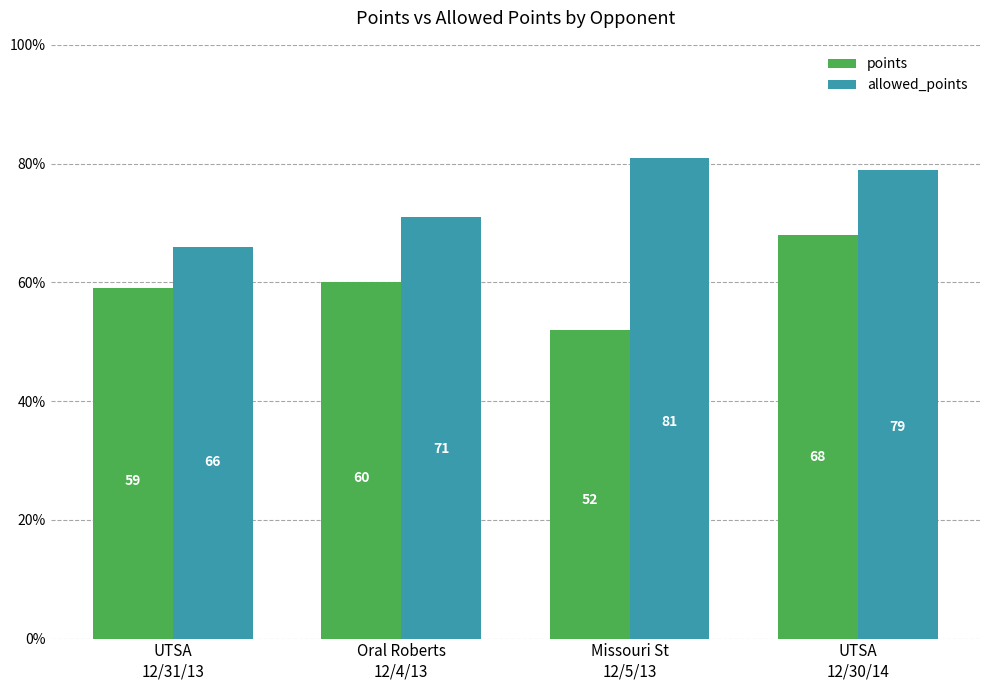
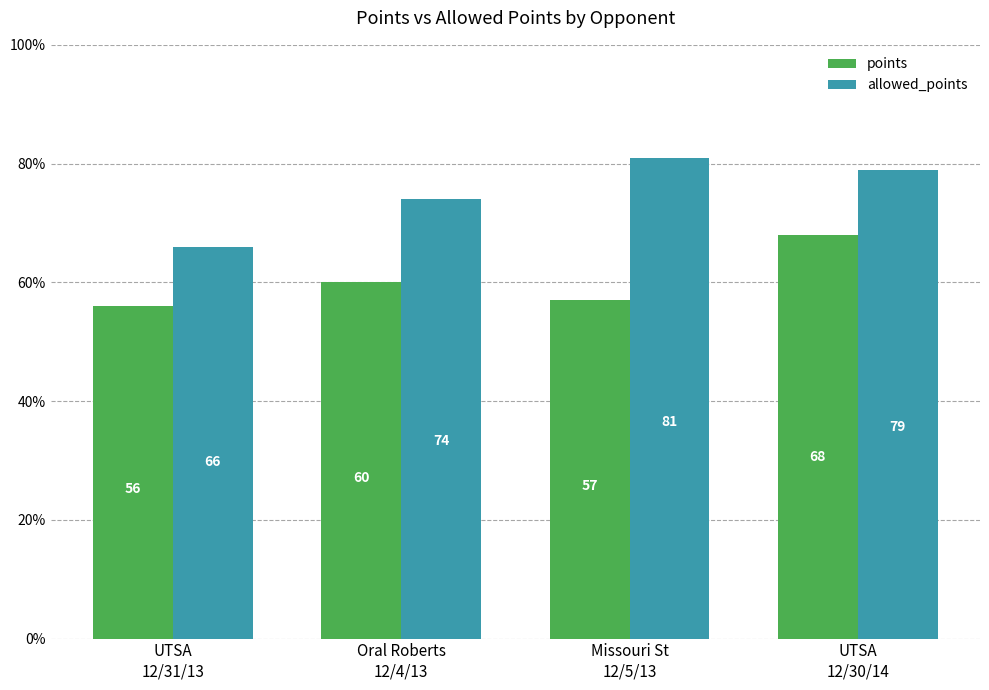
  {
    "points": {
-     "UTSA 12/31/13": 59,
+     "UTSA 12/31/13": 56,
      "Oral Roberts 12/4/13": 60,
-     "Missouri St 12/5/13": 52,
+     "Missouri St 12/5/13": 57,
      "UTSA 12/30/14": 68
    },
    "allowed_points": {
      "UTSA 12/31/13": 66,
-     "Oral Roberts 12/4/13": 71,
+     "Oral Roberts 12/4/13": 74,
      "Missouri St 12/5/13": 81,
      "UTSA 12/30/14": 79
    }
  }
